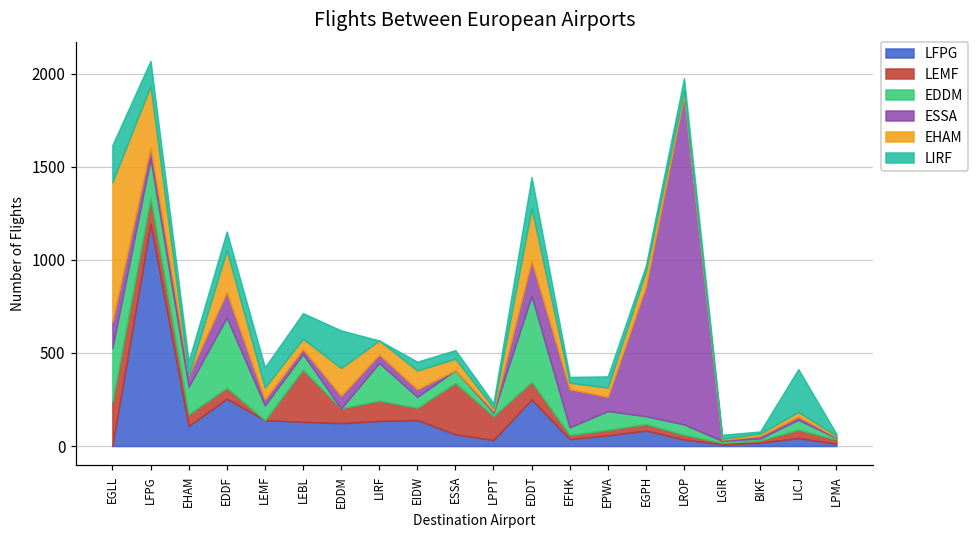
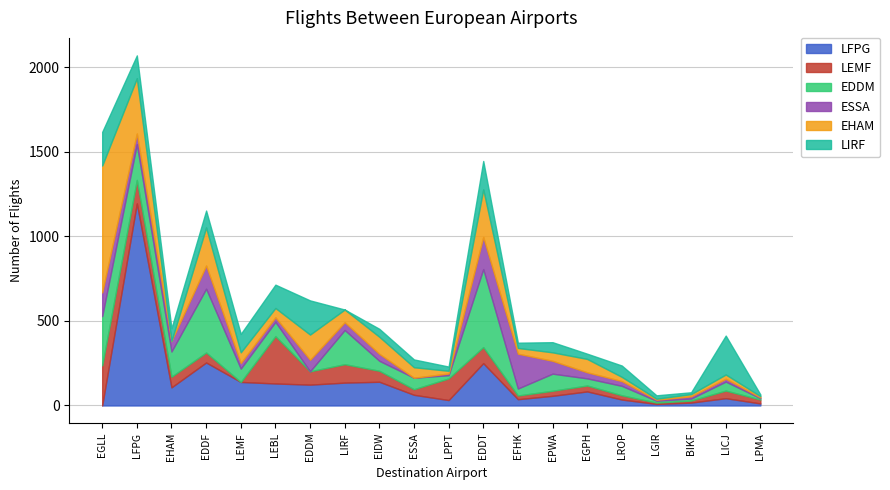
  {
    "LFPG": {
      "EGLL": 0,
      "LFPG": 1190,
      "EHAM": 110,
      "EDDF": 250,
      "LEBL": 130,
      "EDDM": 120,
      "LIRF": 140,
      "EIDW": 140,
      "ESSA": 60,
      "LPPT": 30,
      "EDDT": 250,
      "EFHK": 40,
      "EPWA": 60,
      "EGPH": 80,
      "LROP": 40,
      "LICJ": 40
    },
    "LEMF": {
      "EGLL": 240,
      "LFPG": 140,
      "EHAM": 60,
      "EDDF": 60,
      "LEBL": 280,
      "LIRF": 110,
      "EIDW": 70,
-     "ESSA": 280,
+     "ESSA": 30,
      "LPPT": 130,
      "EDDT": 100,
      "EFHK": 20,
      "EPWA": 30,
      "EGPH": 40,
      "LROP": 30,
      "LICJ": 50
    },
    "ESSA": {
      "EGLL": 140,
      "LFPG": 60,
      "EDDF": 140,
      "LEMF": 30,
      "LEBL": 30,
      "EDDM": 70,
      "LIRF": 50,
      "EIDW": 40,
      "EDDT": 190,
      "EFHK": 210,
      "EPWA": 80,
-     "EGPH": 700,
-     "LROP": 1770,
+     "EGPH": 40,
+     "LROP": 30,
      "LICJ": 20
    },
    "EHAM": {
      "EGLL": 750,
      "LFPG": 330,
      "EDDF": 230,
      "LEMF": 60,
      "LEBL": 60,
      "EDDM": 150,
      "EIDW": 100,
      "ESSA": 60,
      "LPPT": 20,
      "EDDT": 280,
      "EFHK": 30,
      "EPWA": 50,
      "EGPH": 80,
      "LROP": 30,
      "LICJ": 30
    }
  }
